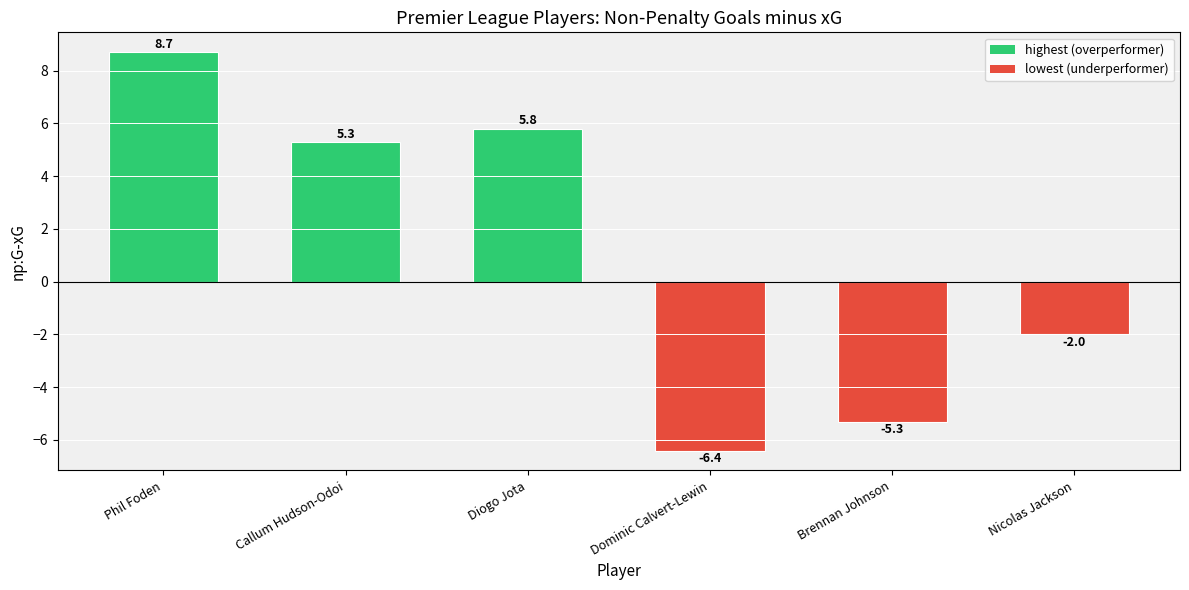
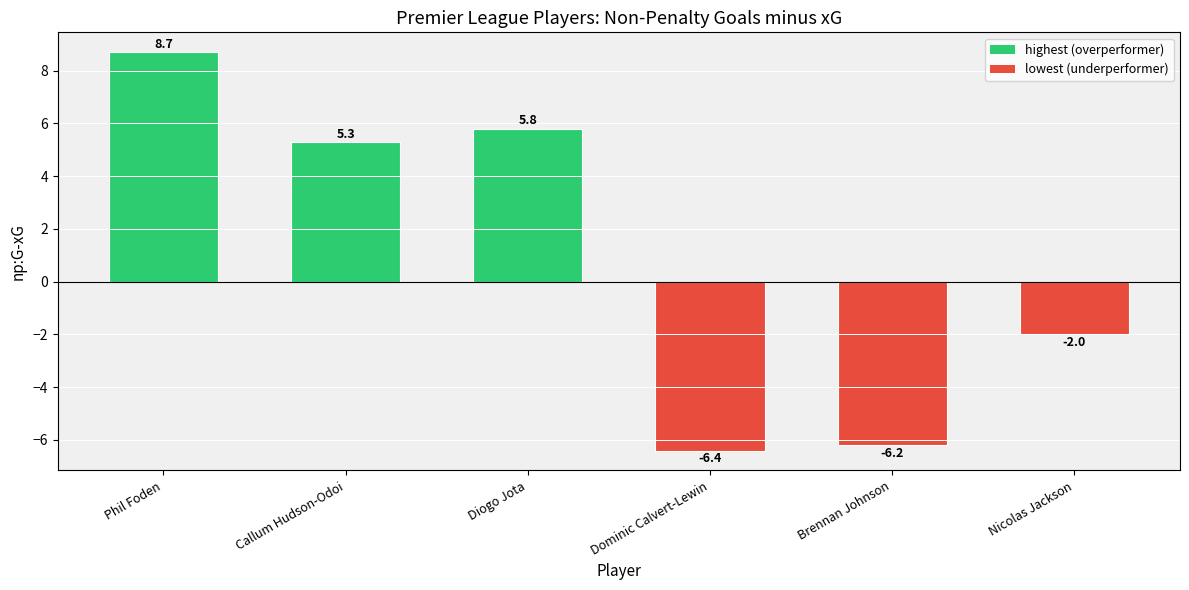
  {
    "Phil Foden": 8.7,
    "Callum Hudson-Odoi": 5.3,
    "Diogo Jota": 5.8,
    "Dominic Calvert-Lewin": -6.4,
-   "Brennan Johnson": -5.3,
+   "Brennan Johnson": -6.2,
    "Nicolas Jackson": -2.0
  }
